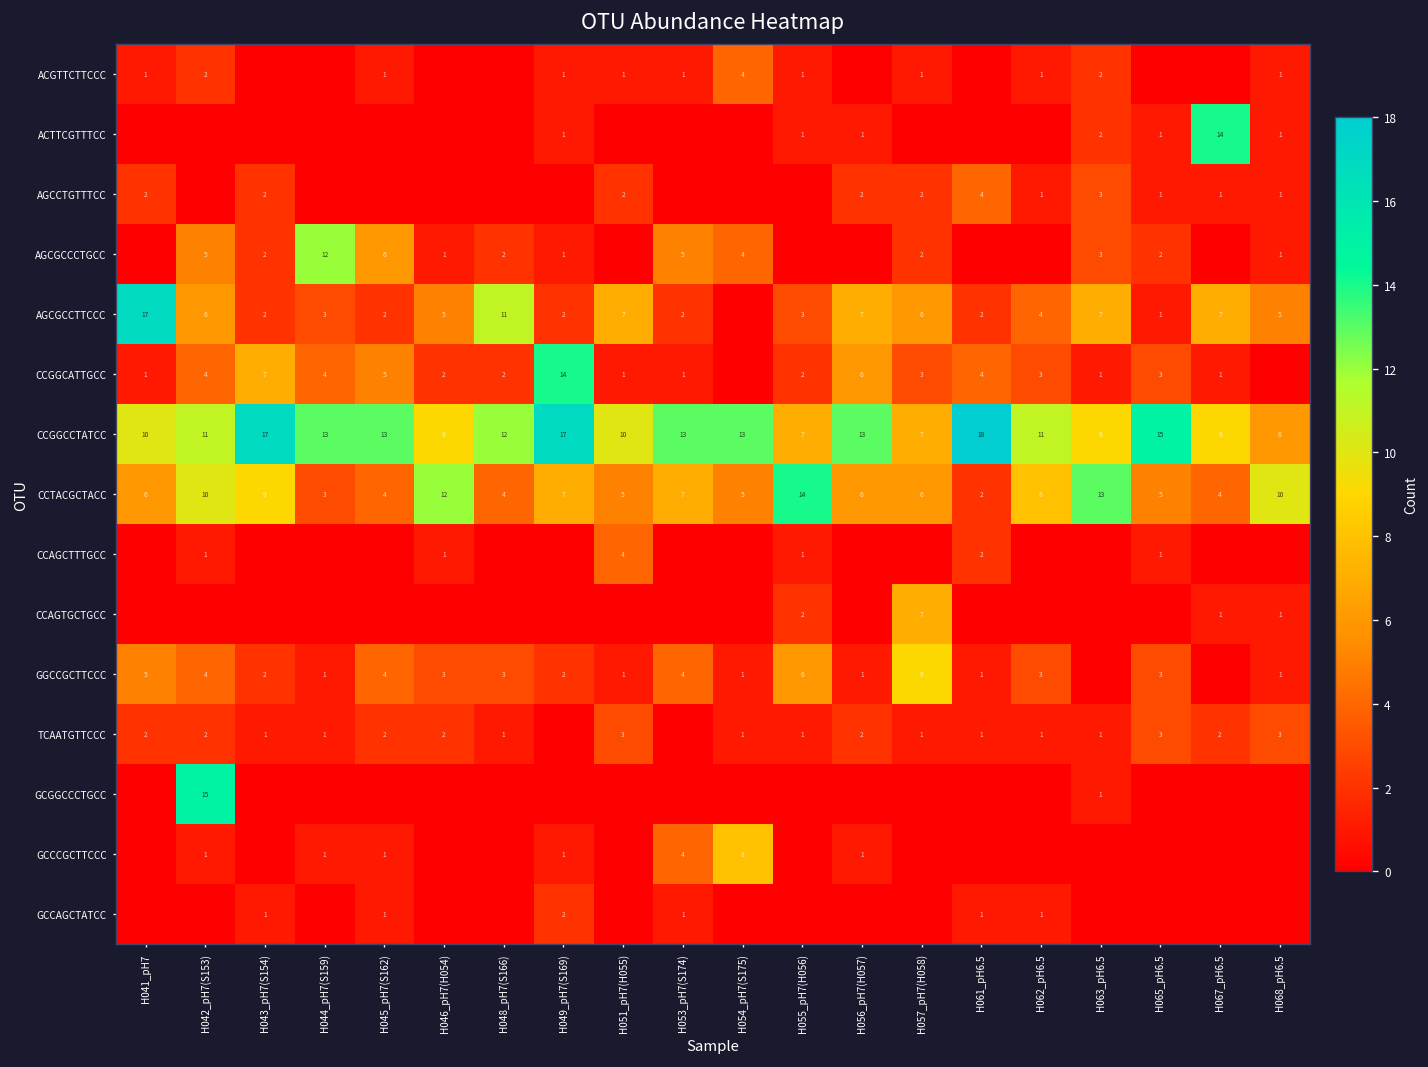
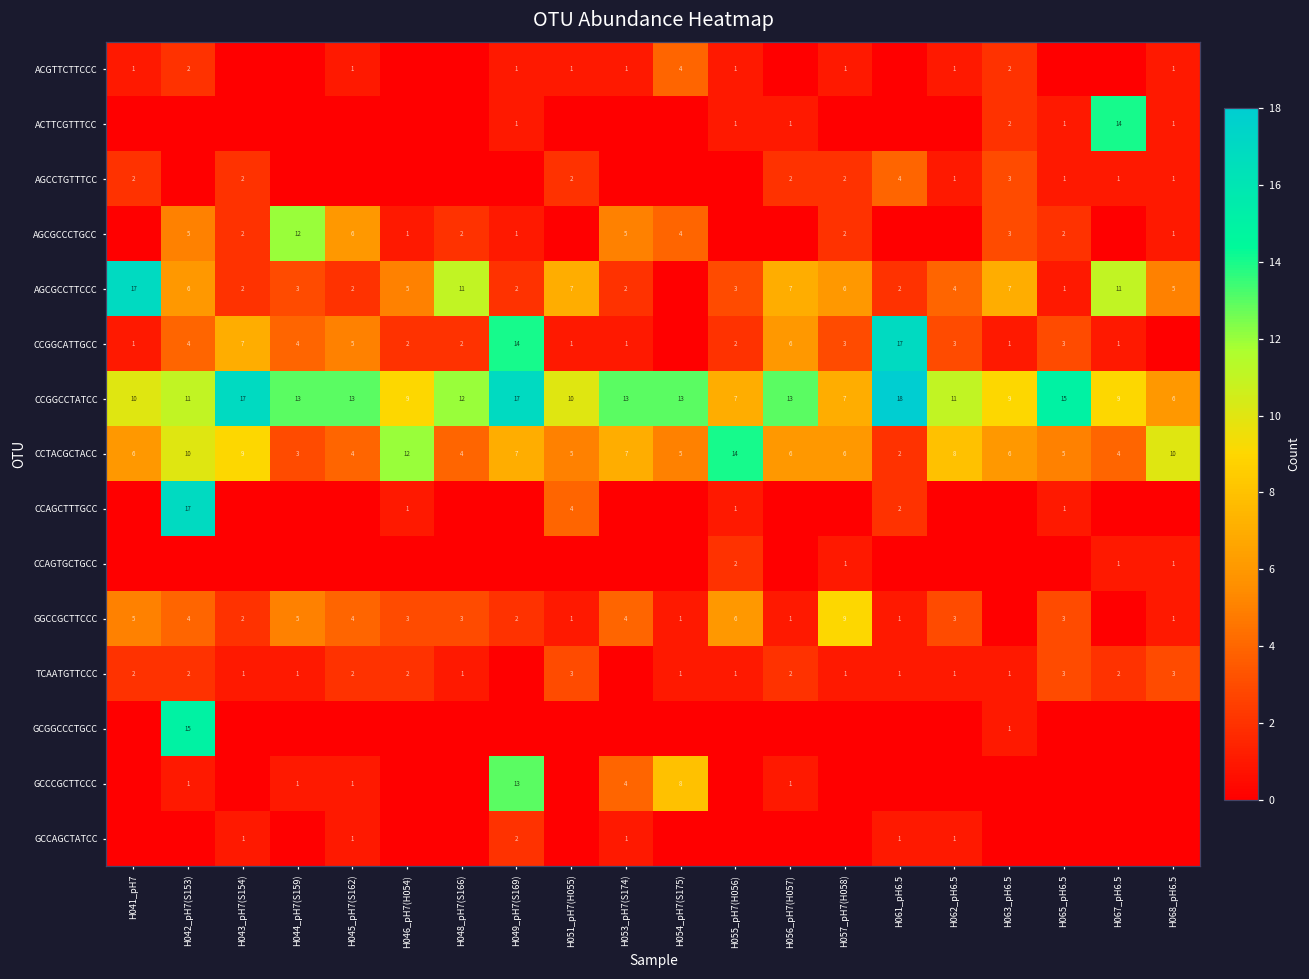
  {
    "ACGTTCTTCCC": {
      "H041_pH7": 1,
      "H042_pH7(S153)": 2,
      "H045_pH7(S162)": 1,
      "H049_pH7(S169)": 1,
      "H051_pH7(H055)": 1,
      "H053_pH7(S174)": 1,
      "H054_pH7(S175)": 4,
      "H055_pH7(H056)": 1,
      "H057_pH7(H058)": 1,
      "H062_pH6.5": 1,
      "H063_pH6.5": 2,
      "H068_pH6.5": 1
    },
    "ACTTCGTTTCC": {
      "H049_pH7(S169)": 1,
      "H055_pH7(H056)": 1,
      "H056_pH7(H057)": 1,
      "H063_pH6.5": 2,
      "H065_pH6.5": 1,
      "H067_pH6.5": 14,
      "H068_pH6.5": 1
    },
    "AGCCTGTTTCC": {
      "H041_pH7": 2,
      "H043_pH7(S154)": 2,
      "H051_pH7(H055)": 2,
      "H056_pH7(H057)": 2,
      "H057_pH7(H058)": 2,
      "H061_pH6.5": 4,
      "H062_pH6.5": 1,
      "H063_pH6.5": 3,
      "H065_pH6.5": 1,
      "H067_pH6.5": 1,
      "H068_pH6.5": 1
    },
    "AGCGCCCTGCC": {
      "H042_pH7(S153)": 5,
      "H043_pH7(S154)": 2,
      "H044_pH7(S159)": 12,
      "H045_pH7(S162)": 6,
      "H046_pH7(H054)": 1,
      "H048_pH7(S166)": 2,
      "H049_pH7(S169)": 1,
      "H053_pH7(S174)": 5,
      "H054_pH7(S175)": 4,
      "H057_pH7(H058)": 2,
      "H063_pH6.5": 3,
      "H065_pH6.5": 2,
      "H068_pH6.5": 1
    },
    "AGCGCCTTCCC": {
      "H041_pH7": 17,
      "H042_pH7(S153)": 6,
      "H043_pH7(S154)": 2,
      "H044_pH7(S159)": 3,
      "H045_pH7(S162)": 2,
      "H046_pH7(H054)": 5,
      "H048_pH7(S166)": 11,
      "H049_pH7(S169)": 2,
      "H051_pH7(H055)": 7,
      "H053_pH7(S174)": 2,
      "H055_pH7(H056)": 3,
      "H056_pH7(H057)": 7,
      "H057_pH7(H058)": 6,
      "H061_pH6.5": 2,
      "H062_pH6.5": 4,
      "H063_pH6.5": 7,
      "H065_pH6.5": 1,
-     "H067_pH6.5": 7,
+     "H067_pH6.5": 11,
      "H068_pH6.5": 5
    },
    "CCGGCATTGCC": {
      "H041_pH7": 1,
      "H042_pH7(S153)": 4,
      "H043_pH7(S154)": 7,
      "H044_pH7(S159)": 4,
      "H045_pH7(S162)": 5,
      "H046_pH7(H054)": 2,
      "H048_pH7(S166)": 2,
      "H049_pH7(S169)": 14,
      "H051_pH7(H055)": 1,
      "H053_pH7(S174)": 1,
      "H055_pH7(H056)": 2,
      "H056_pH7(H057)": 6,
      "H057_pH7(H058)": 3,
-     "H061_pH6.5": 4,
+     "H061_pH6.5": 17,
      "H062_pH6.5": 3,
      "H063_pH6.5": 1,
      "H065_pH6.5": 3,
      "H067_pH6.5": 1
    },
    "CCGGCCTATCC": {
      "H041_pH7": 10,
      "H042_pH7(S153)": 11,
      "H043_pH7(S154)": 17,
      "H044_pH7(S159)": 13,
      "H045_pH7(S162)": 13,
      "H046_pH7(H054)": 9,
      "H048_pH7(S166)": 12,
      "H049_pH7(S169)": 17,
      "H051_pH7(H055)": 10,
      "H053_pH7(S174)": 13,
      "H054_pH7(S175)": 13,
      "H055_pH7(H056)": 7,
      "H056_pH7(H057)": 13,
      "H057_pH7(H058)": 7,
      "H061_pH6.5": 18,
      "H062_pH6.5": 11,
      "H063_pH6.5": 9,
      "H065_pH6.5": 15,
      "H067_pH6.5": 9,
      "H068_pH6.5": 6
    },
    "CCTACGCTACC": {
      "H041_pH7": 6,
      "H042_pH7(S153)": 10,
      "H043_pH7(S154)": 9,
      "H044_pH7(S159)": 3,
      "H045_pH7(S162)": 4,
      "H046_pH7(H054)": 12,
      "H048_pH7(S166)": 4,
      "H049_pH7(S169)": 7,
      "H051_pH7(H055)": 5,
      "H053_pH7(S174)": 7,
      "H054_pH7(S175)": 5,
      "H055_pH7(H056)": 14,
      "H056_pH7(H057)": 6,
      "H057_pH7(H058)": 6,
      "H061_pH6.5": 2,
      "H062_pH6.5": 8,
-     "H063_pH6.5": 13,
+     "H063_pH6.5": 6,
      "H065_pH6.5": 5,
      "H067_pH6.5": 4,
      "H068_pH6.5": 10
    },
    "CCAGCTTTGCC": {
-     "H042_pH7(S153)": 1,
+     "H042_pH7(S153)": 17,
      "H046_pH7(H054)": 1,
      "H051_pH7(H055)": 4,
      "H055_pH7(H056)": 1,
      "H061_pH6.5": 2,
      "H065_pH6.5": 1
    },
    "CCAGTGCTGCC": {
      "H055_pH7(H056)": 2,
-     "H057_pH7(H058)": 7,
+     "H057_pH7(H058)": 1,
      "H067_pH6.5": 1,
      "H068_pH6.5": 1
    },
    "GGCCGCTTCCC": {
      "H041_pH7": 5,
      "H042_pH7(S153)": 4,
      "H043_pH7(S154)": 2,
-     "H044_pH7(S159)": 1,
+     "H044_pH7(S159)": 5,
      "H045_pH7(S162)": 4,
      "H046_pH7(H054)": 3,
      "H048_pH7(S166)": 3,
      "H049_pH7(S169)": 2,
      "H051_pH7(H055)": 1,
      "H053_pH7(S174)": 4,
      "H054_pH7(S175)": 1,
      "H055_pH7(H056)": 6,
      "H056_pH7(H057)": 1,
      "H057_pH7(H058)": 9,
      "H061_pH6.5": 1,
      "H062_pH6.5": 3,
      "H065_pH6.5": 3,
      "H068_pH6.5": 1
    },
    "TCAATGTTCCC": {
      "H041_pH7": 2,
      "H042_pH7(S153)": 2,
      "H043_pH7(S154)": 1,
      "H044_pH7(S159)": 1,
      "H045_pH7(S162)": 2,
      "H046_pH7(H054)": 2,
      "H048_pH7(S166)": 1,
      "H051_pH7(H055)": 3,
      "H054_pH7(S175)": 1,
      "H055_pH7(H056)": 1,
      "H056_pH7(H057)": 2,
      "H057_pH7(H058)": 1,
      "H061_pH6.5": 1,
      "H062_pH6.5": 1,
      "H063_pH6.5": 1,
      "H065_pH6.5": 3,
      "H067_pH6.5": 2,
      "H068_pH6.5": 3
    },
    "GCGGCCCTGCC": {
      "H042_pH7(S153)": 15,
      "H063_pH6.5": 1
    },
    "GCCCGCTTCCC": {
      "H042_pH7(S153)": 1,
      "H044_pH7(S159)": 1,
      "H045_pH7(S162)": 1,
-     "H049_pH7(S169)": 1,
+     "H049_pH7(S169)": 13,
      "H053_pH7(S174)": 4,
      "H054_pH7(S175)": 8,
      "H056_pH7(H057)": 1
    },
    "GCCAGCTATCC": {
      "H043_pH7(S154)": 1,
      "H045_pH7(S162)": 1,
      "H049_pH7(S169)": 2,
      "H053_pH7(S174)": 1,
      "H061_pH6.5": 1,
      "H062_pH6.5": 1
    }
  }
